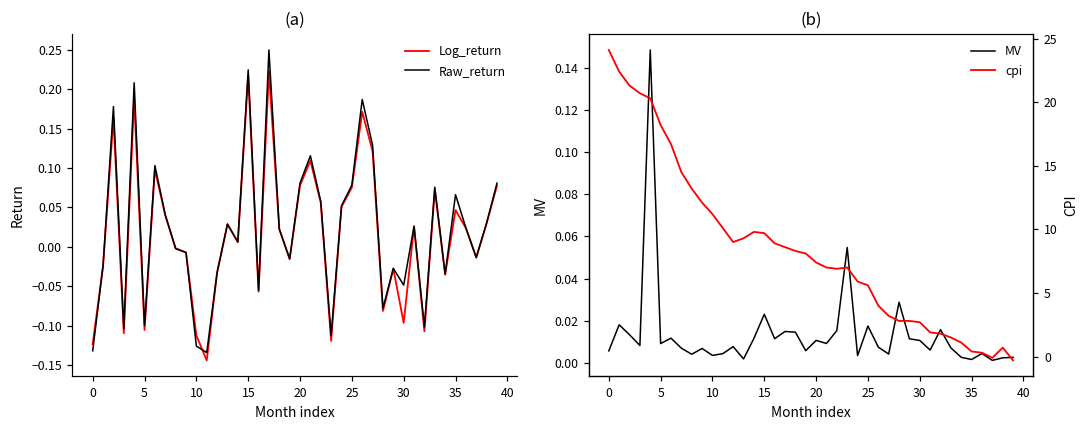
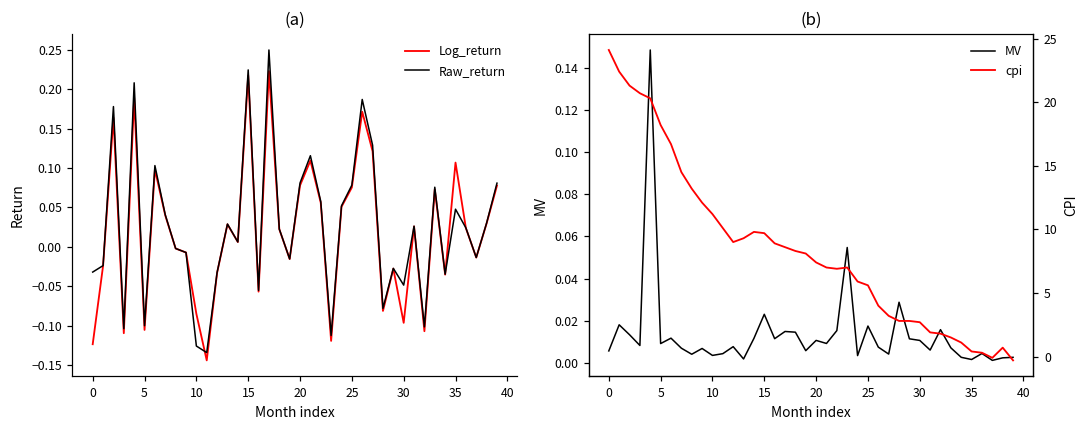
  {
    "(a)": {
      "Log_return": {
        "0": -0.12,
        "5": -0.11,
-       "10": -0.11,
+       "10": -0.08,
        "15": 0.22,
        "30": -0.10,
-       "35": 0.05
+       "35": 0.11
      },
      "Raw_return": {
-       "0": -0.13,
+       "0": -0.03,
        "5": -0.10,
        "10": -0.13,
        "15": 0.22,
        "30": -0.05,
-       "35": 0.07
+       "35": 0.05
      }
    }
  }
